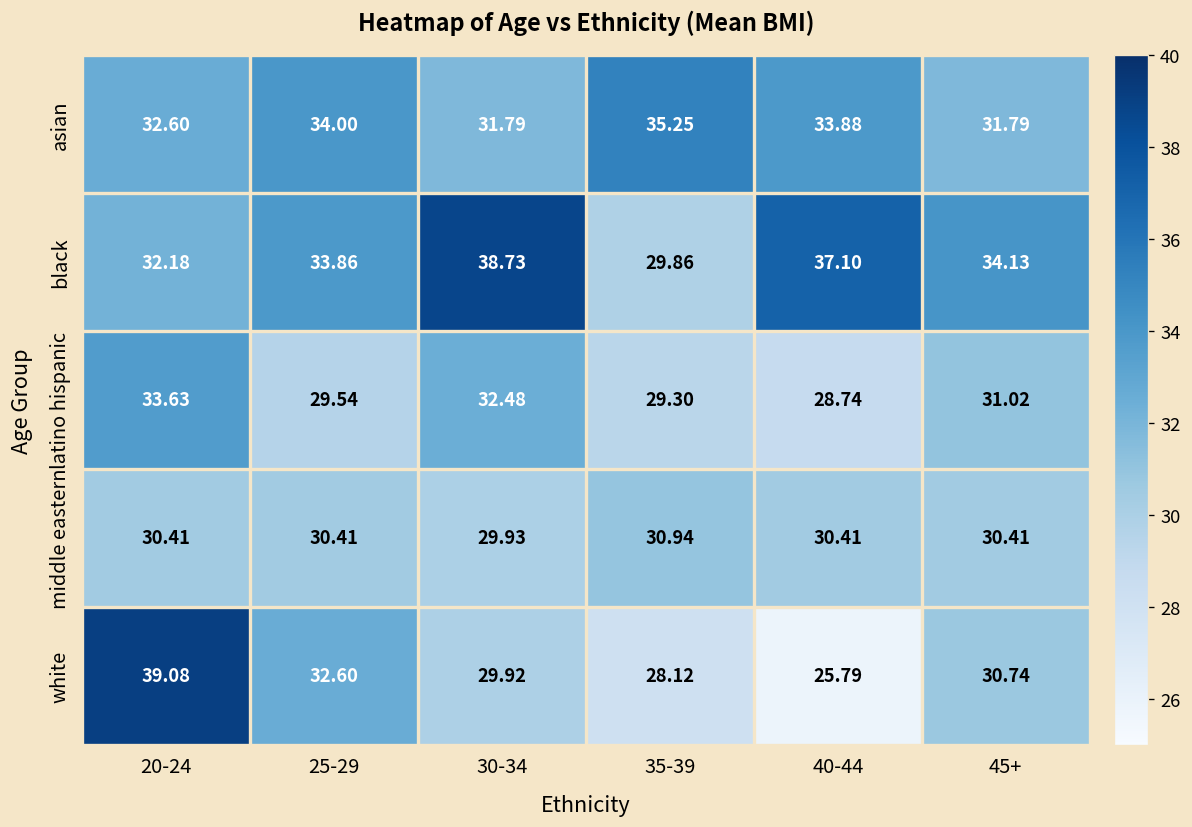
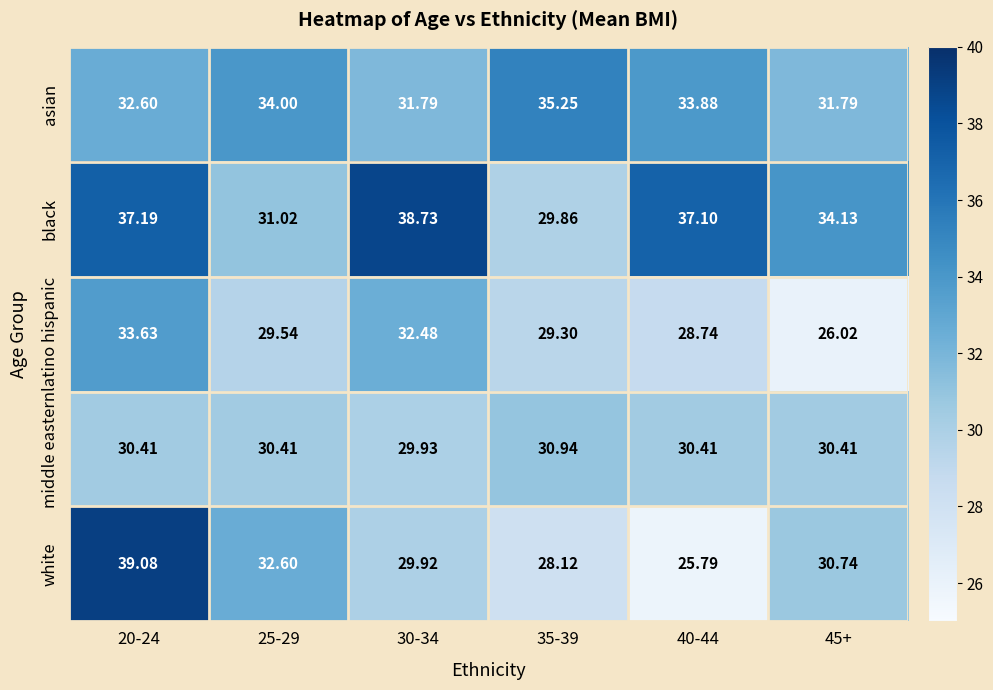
  {
    "asian": {
      "20-24": 32.60,
      "25-29": 34.00,
      "30-34": 31.79,
      "35-39": 35.25,
      "40-44": 33.88,
      "45+": 31.79
    },
    "black": {
-     "20-24": 32.18,
-     "25-29": 33.86,
+     "20-24": 37.19,
+     "25-29": 31.02,
      "30-34": 38.73,
      "35-39": 29.86,
      "40-44": 37.10,
      "45+": 34.13
    },
    "latino hispanic": {
      "20-24": 33.63,
      "25-29": 29.54,
      "30-34": 32.48,
      "35-39": 29.30,
      "40-44": 28.74,
-     "45+": 31.02
+     "45+": 26.02
    },
    "middle eastern": {
      "20-24": 30.41,
      "25-29": 30.41,
      "30-34": 29.93,
      "35-39": 30.94,
      "40-44": 30.41,
      "45+": 30.41
    },
    "white": {
      "20-24": 39.08,
      "25-29": 32.60,
      "30-34": 29.92,
      "35-39": 28.12,
      "40-44": 25.79,
      "45+": 30.74
    }
  }
